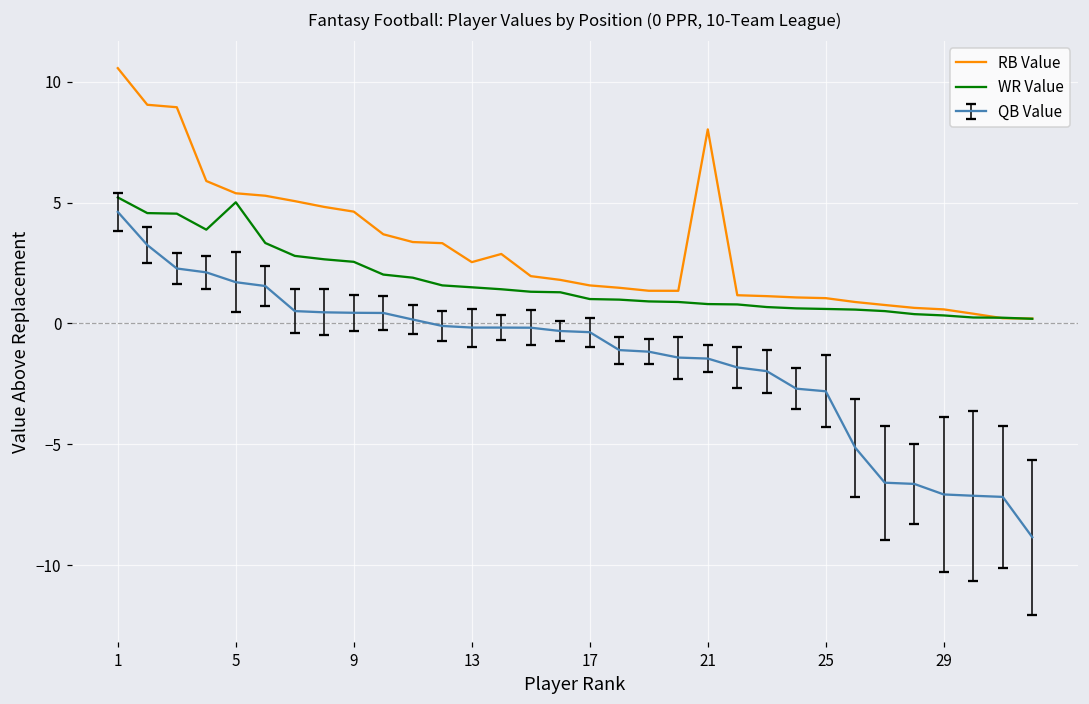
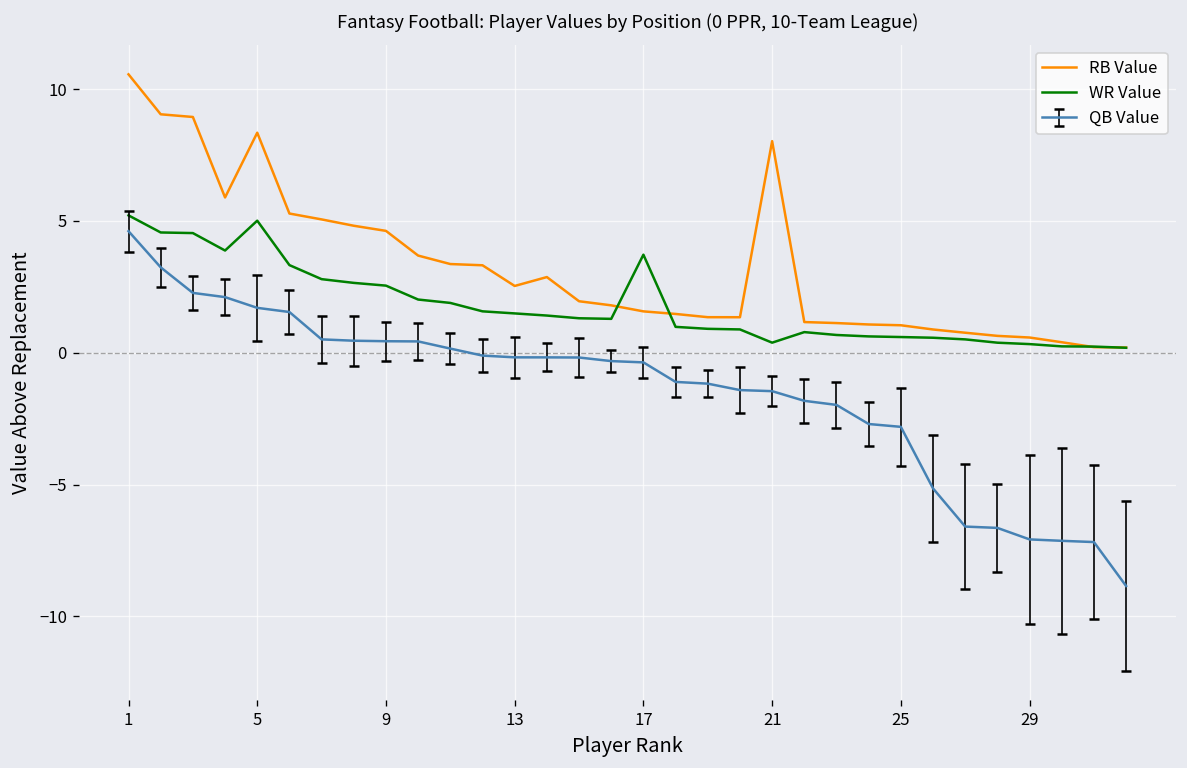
  {
    "RB Value": {
      "1": 10.6,
-     "5": 5.4,
+     "5": 8.3,
      "9": 4.6,
      "13": 2.5,
      "17": 1.6,
      "21": 8.0,
      "25": 1.0,
      "29": 0.6
    },
    "WR Value": {
      "1": 5.2,
      "5": 5.0,
      "9": 2.5,
      "13": 1.5,
-     "17": 1.0,
-     "21": 0.8,
+     "17": 3.7,
+     "21": 0.4,
      "25": 0.6,
      "29": 0.3
    }
  }
